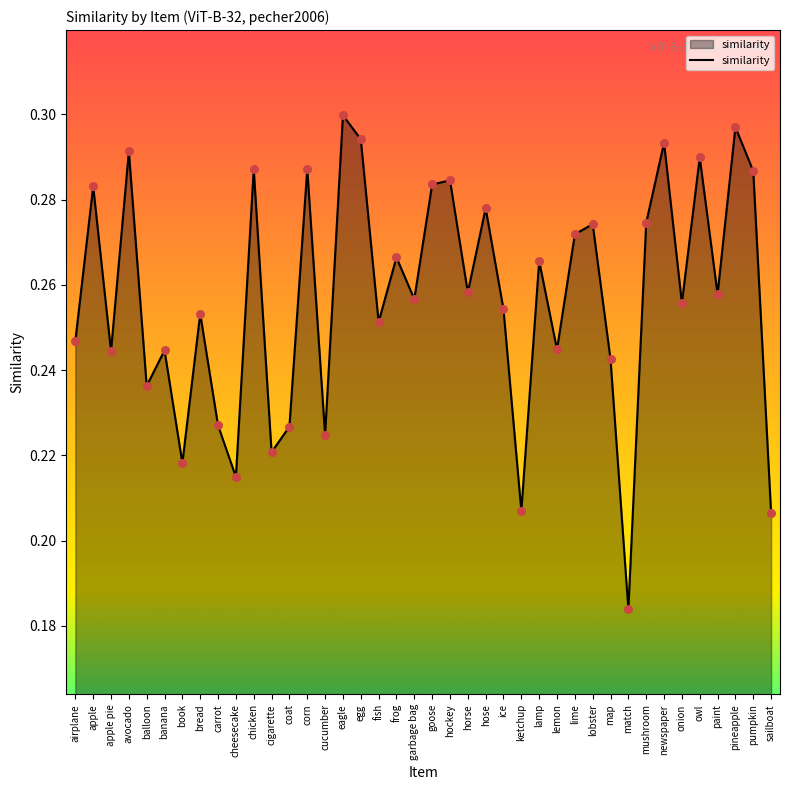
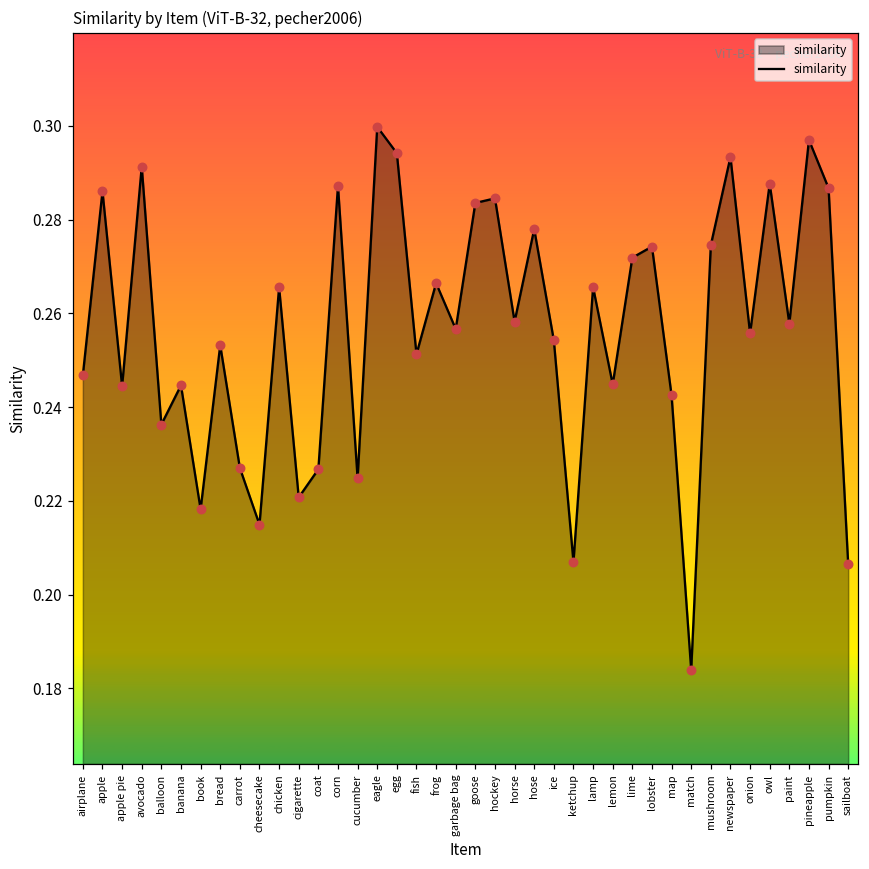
  {
    "airplane": 0.247,
-   "apple": 0.283,
+   "apple": 0.286,
    "apple pie": 0.244,
    "avocado": 0.291,
    "balloon": 0.236,
    "banana": 0.245,
    "book": 0.218,
    "bread": 0.253,
    "carrot": 0.227,
    "cheesecake": 0.215,
-   "chicken": 0.287,
+   "chicken": 0.266,
    "cigarette": 0.221,
    "coat": 0.227,
    "corn": 0.287,
    "cucumber": 0.225,
    "eagle": 0.300,
    "egg": 0.294,
    "fish": 0.251,
    "frog": 0.266,
    "garbage bag": 0.257,
    "goose": 0.284,
    "hockey": 0.285,
    "horse": 0.258,
    "hose": 0.278,
    "ice": 0.254,
    "ketchup": 0.207,
    "lamp": 0.266,
    "lemon": 0.245,
    "lime": 0.272,
    "lobster": 0.274,
    "map": 0.242,
    "match": 0.184,
    "mushroom": 0.275,
    "newspaper": 0.293,
    "onion": 0.256,
-   "owl": 0.290,
+   "owl": 0.288,
    "paint": 0.258,
    "pineapple": 0.297,
    "pumpkin": 0.287,
    "sailboat": 0.206
  }
